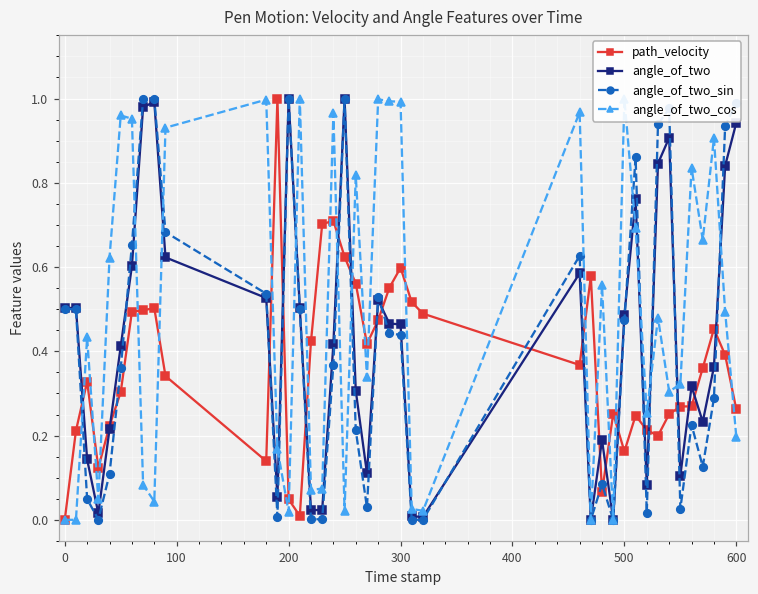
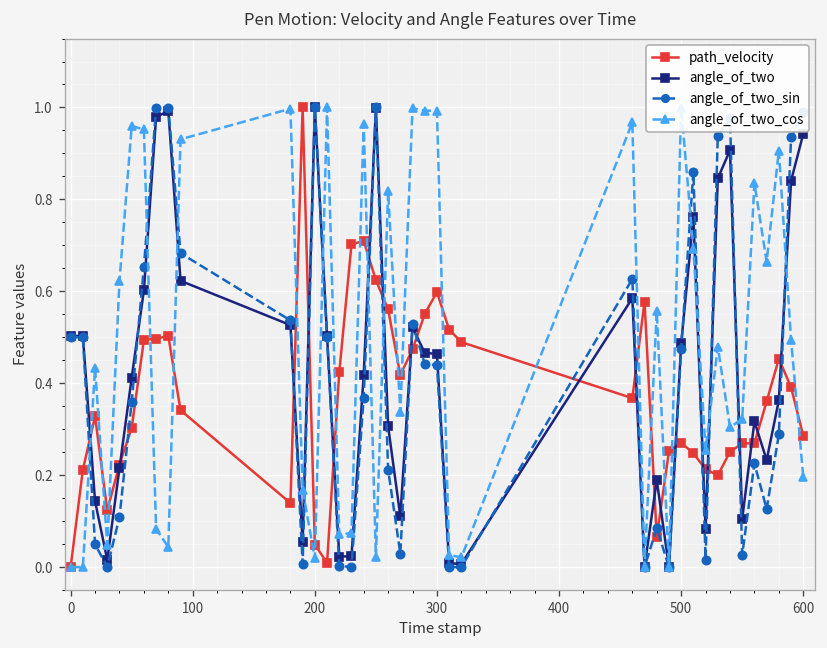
  {
    "path_velocity": {
      "200": 0.05,
      "300": 0.60,
-     "500": 0.16,
-     "600": 0.26
+     "500": 0.27,
+     "600": 0.29
    },
    "angle_of_two": {
      "300": 0.46,
      "500": 0.49,
      "600": 0.94
    },
    "angle_of_two_sin": {
      "300": 0.44,
      "500": 0.47
    },
    "angle_of_two_cos": {
      "200": 0.02,
      "300": 0.99,
      "600": 0.20
    }
  }
